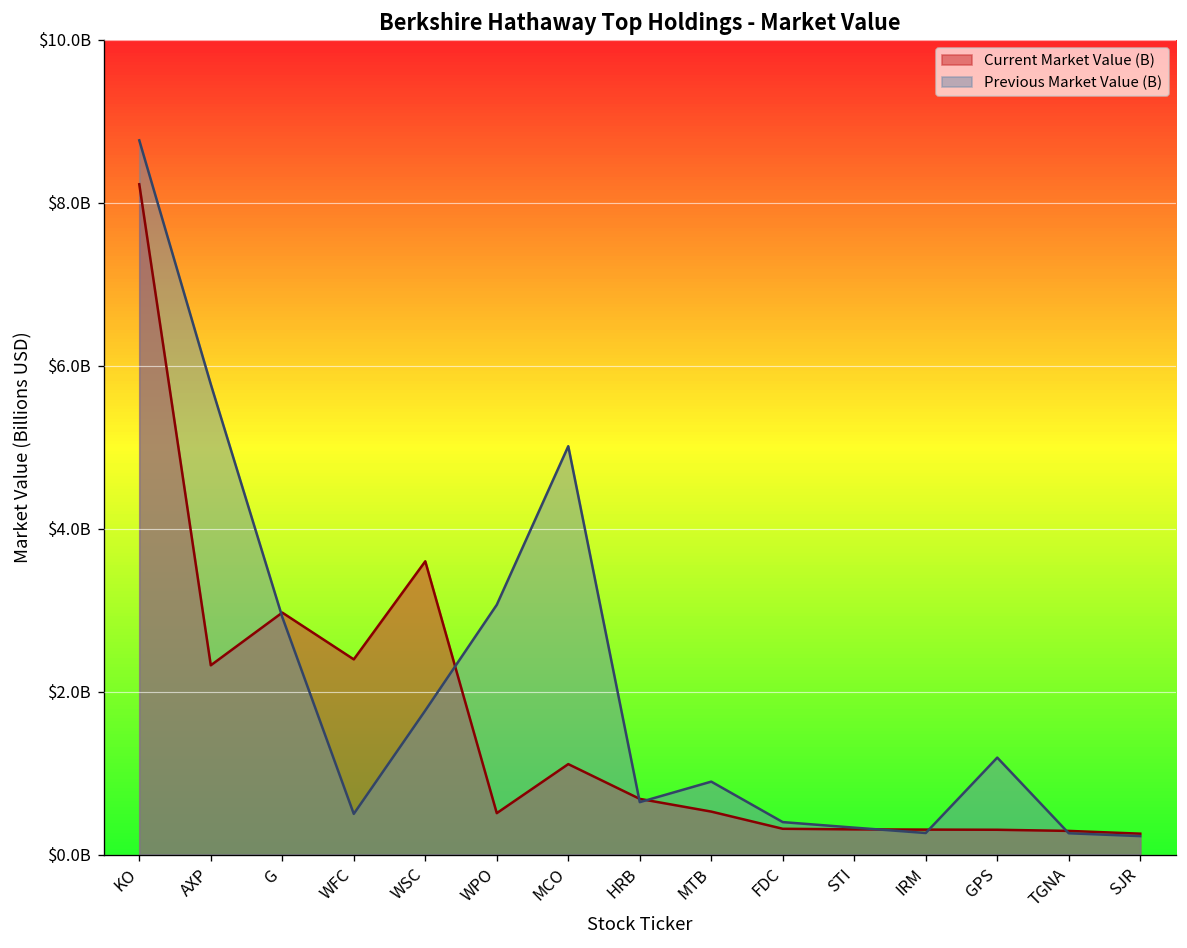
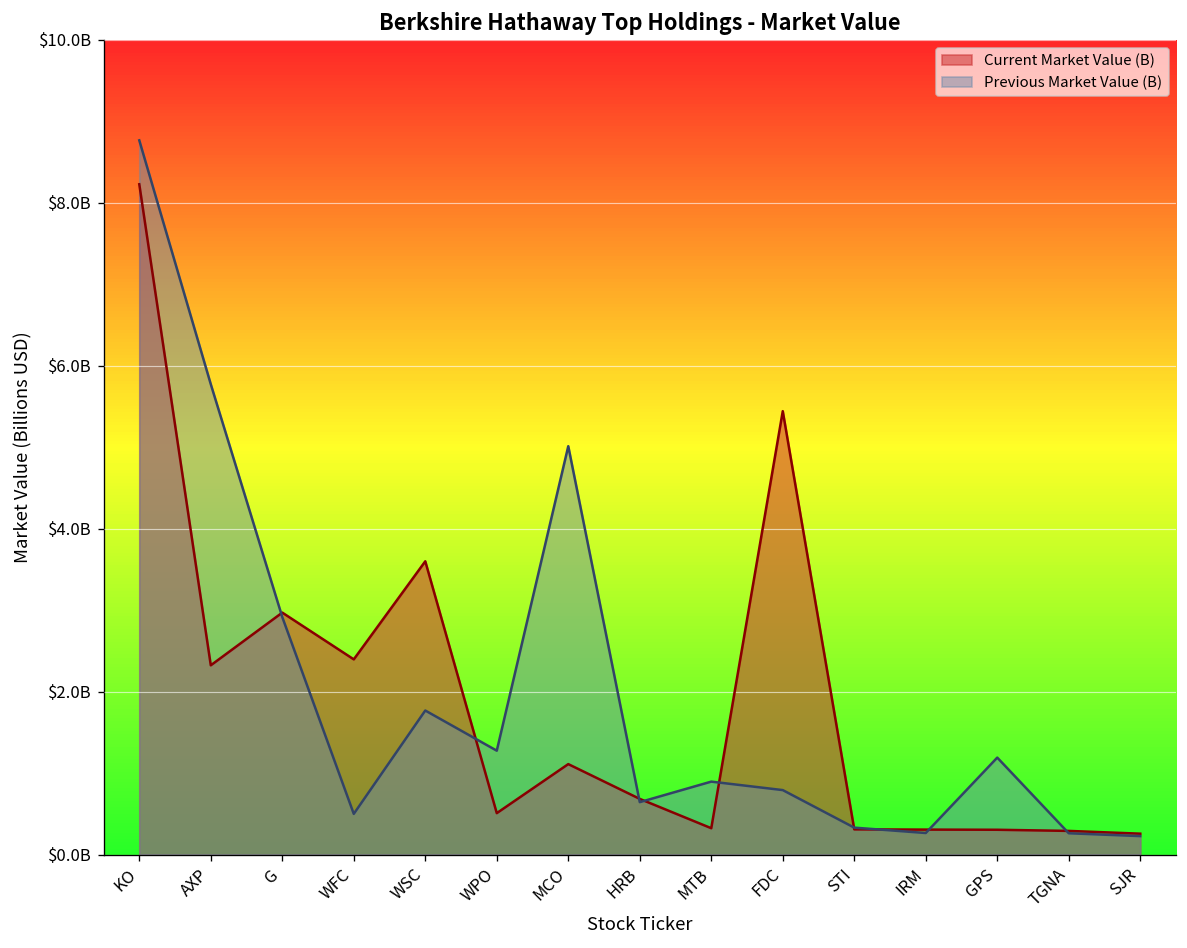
  {
    "Current Market Value (B)": {
      "KO": "$8200000000",
      "AXP": "$2300000000",
      "G": "$3000000000",
      "WFC": "$2400000000",
      "WSC": "$3600000000",
      "WPO": "$500000000",
      "MCO": "$1100000000",
      "HRB": "$700000000",
-     "MTB": "$500000000",
-     "FDC": "$300000000",
+     "MTB": "$300000000",
+     "FDC": "$5400000000",
      "IRM": "$300000000",
      "GPS": "$300000000"
    },
    "Previous Market Value (B)": {
      "KO": "$8800000000",
      "AXP": "$5800000000",
      "G": "$2900000000",
      "WFC": "$500000000",
      "WSC": "$1800000000",
-     "WPO": "$3100000000",
+     "WPO": "$1300000000",
      "MCO": "$5000000000",
      "HRB": "$600000000",
      "MTB": "$900000000",
-     "FDC": "$400000000",
+     "FDC": "$800000000",
      "IRM": "$300000000",
      "GPS": "$1200000000"
    }
  }
